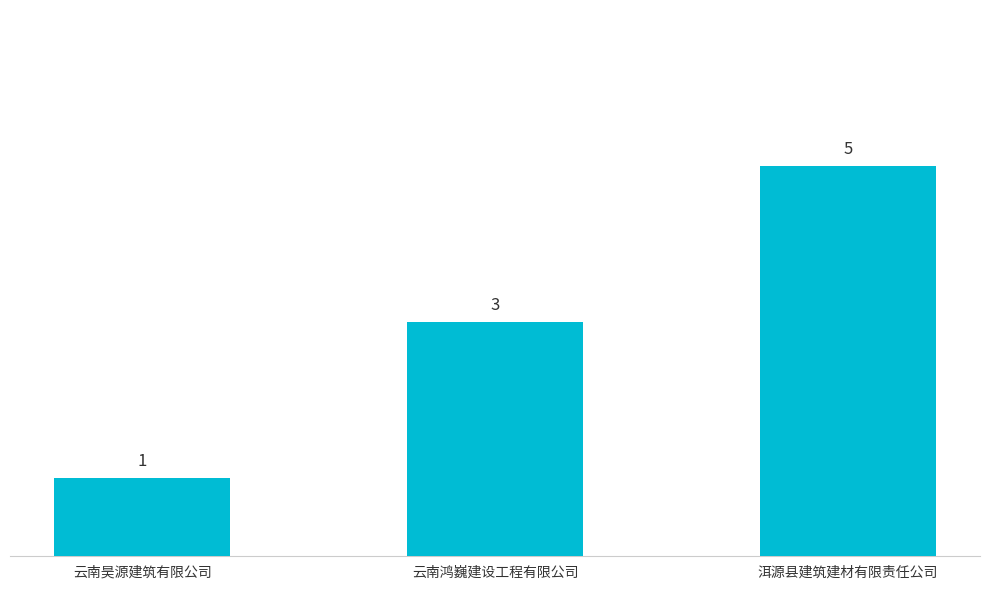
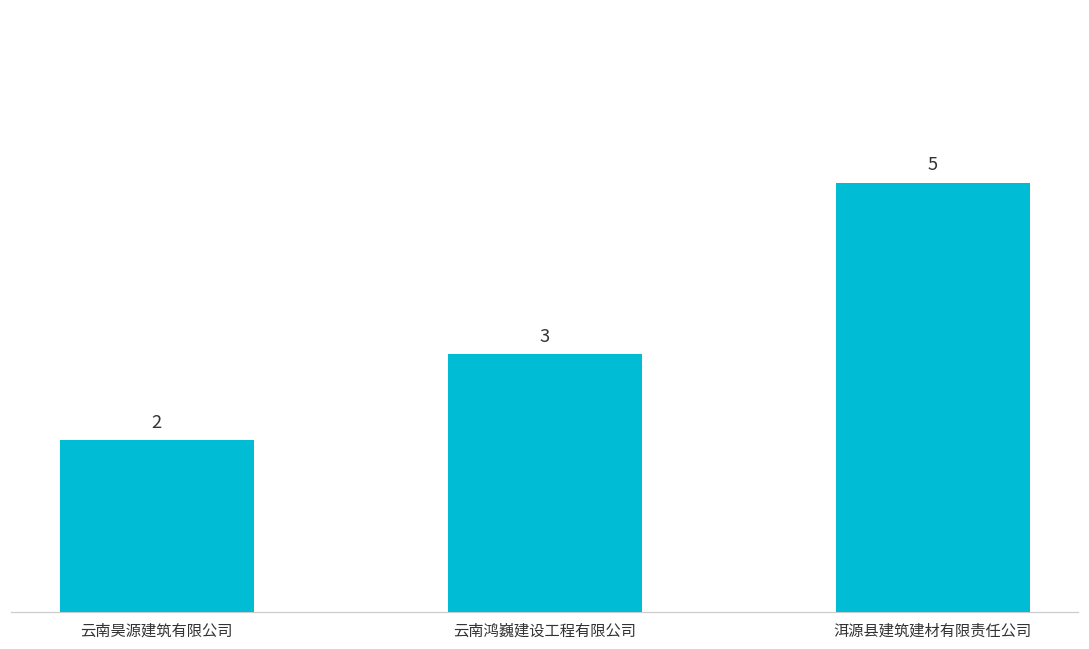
  {
-   "云南昊源建筑有限公司": 1,
+   "云南昊源建筑有限公司": 2,
    "云南鸿巍建设工程有限公司": 3,
    "洱源县建筑建材有限责任公司": 5
  }
